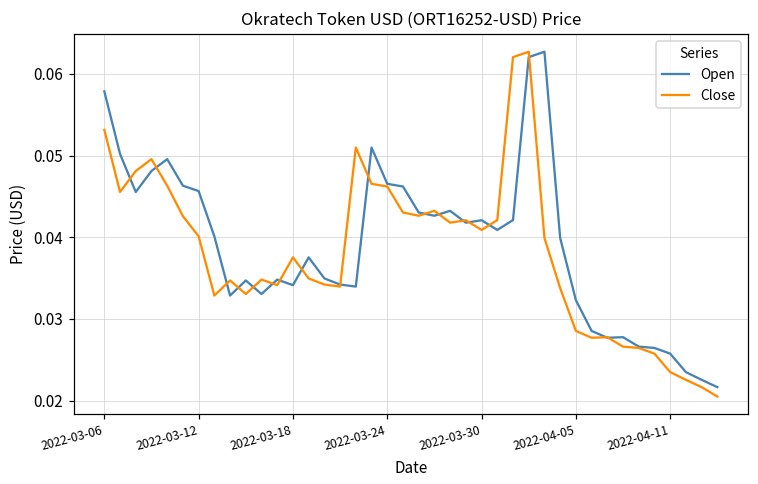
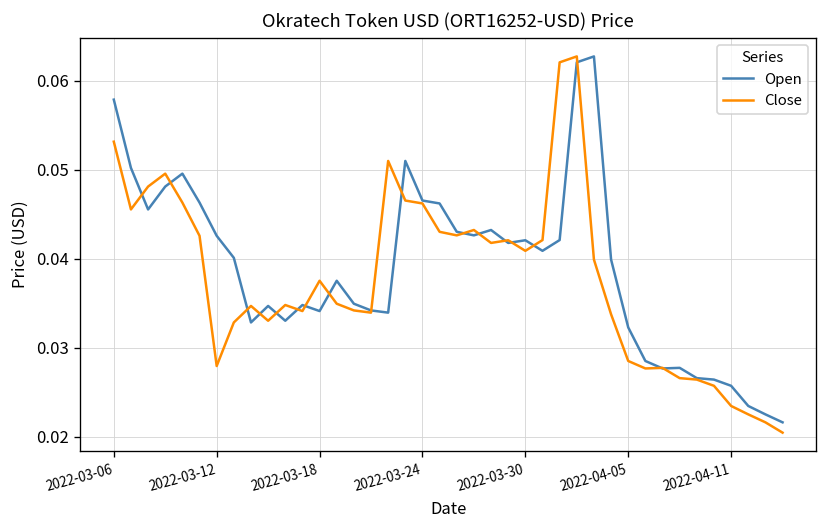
  {
    "Open": {
      "2022-03-06": 0.058,
-     "2022-03-12": 0.046,
+     "2022-03-12": 0.043,
      "2022-03-18": 0.034,
      "2022-03-30": 0.042,
      "2022-04-05": 0.032,
      "2022-04-11": 0.026
    },
    "Close": {
      "2022-03-06": 0.053,
-     "2022-03-12": 0.040,
+     "2022-03-12": 0.028,
      "2022-03-18": 0.038,
      "2022-03-30": 0.041,
      "2022-04-05": 0.029,
      "2022-04-11": 0.023
    }
  }
